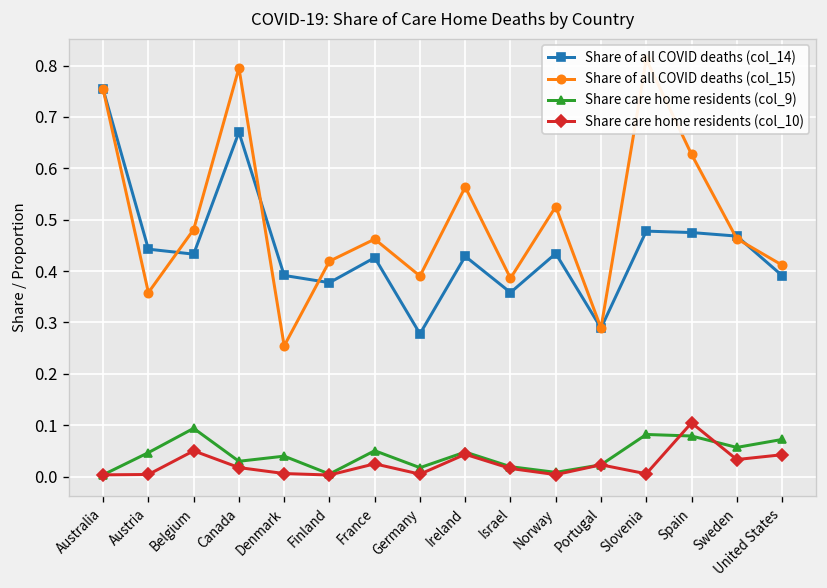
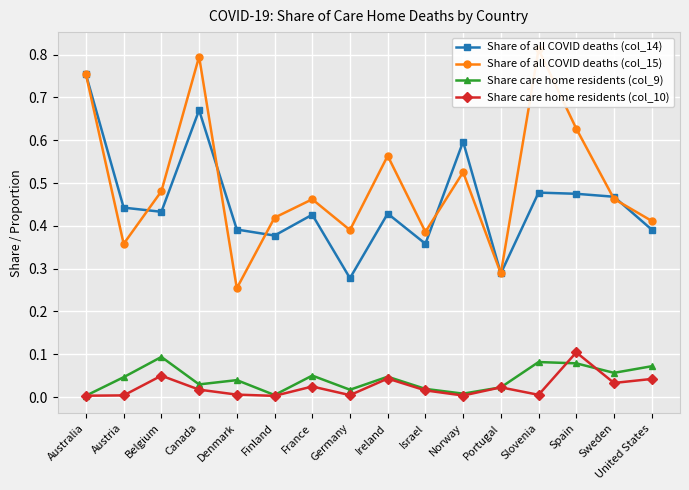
  {
    "Share of all COVID deaths (col_14)": {
      "Austria": 0.44,
      "Belgium": 0.43,
      "Canada": 0.67,
      "Denmark": 0.39,
      "Finland": 0.38,
      "France": 0.43,
      "Germany": 0.28,
      "Ireland": 0.43,
      "Israel": 0.36,
-     "Norway": 0.43,
+     "Norway": 0.60,
      "Slovenia": 0.48,
      "Spain": 0.47,
      "United States": 0.39
    },
    "Share of all COVID deaths (col_15)": {
      "Austria": 0.36,
      "Belgium": 0.48,
      "Canada": 0.80,
      "Denmark": 0.25,
      "Finland": 0.42,
      "France": 0.46,
      "Germany": 0.39,
      "Ireland": 0.56,
      "Israel": 0.39,
      "Norway": 0.53,
      "Spain": 0.63,
      "United States": 0.41
    },
    "Share care home residents (col_9)": {
      "Austria": 0.05,
      "Belgium": 0.09,
      "Canada": 0.03,
      "Denmark": 0.04,
      "France": 0.05,
      "Germany": 0.02,
      "Slovenia": 0.08,
      "Spain": 0.08,
      "Sweden": 0.06,
      "United States": 0.07
    },
    "Share care home residents (col_10)": {
      "Austria": 0.00,
      "Belgium": 0.05,
      "Canada": 0.02,
      "Denmark": 0.01,
      "France": 0.02,
      "Germany": 0.00,
      "Slovenia": 0.01,
      "Spain": 0.10,
      "Sweden": 0.03,
      "United States": 0.04
    }
  }
